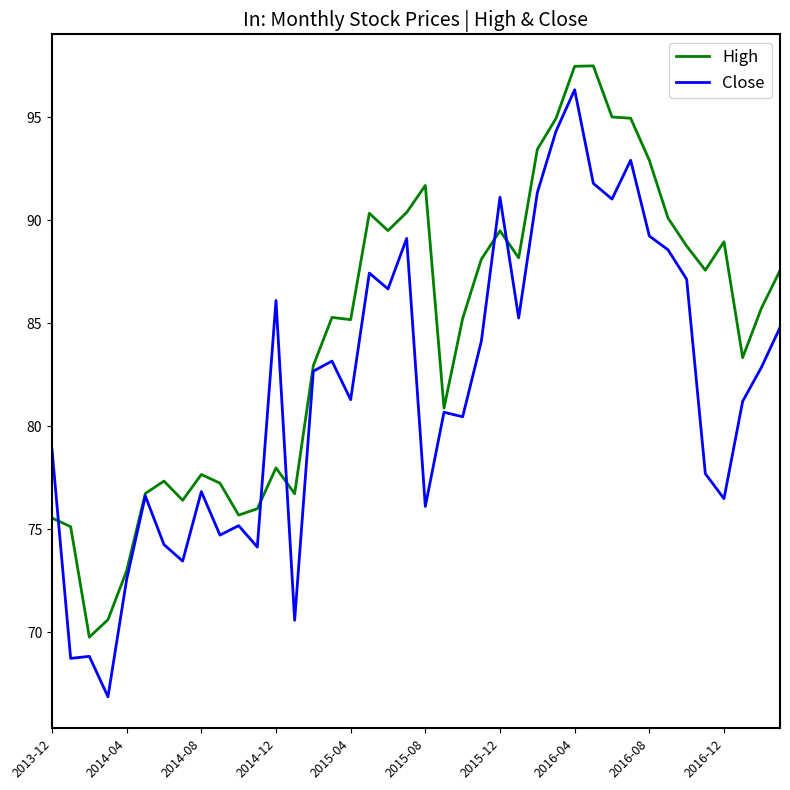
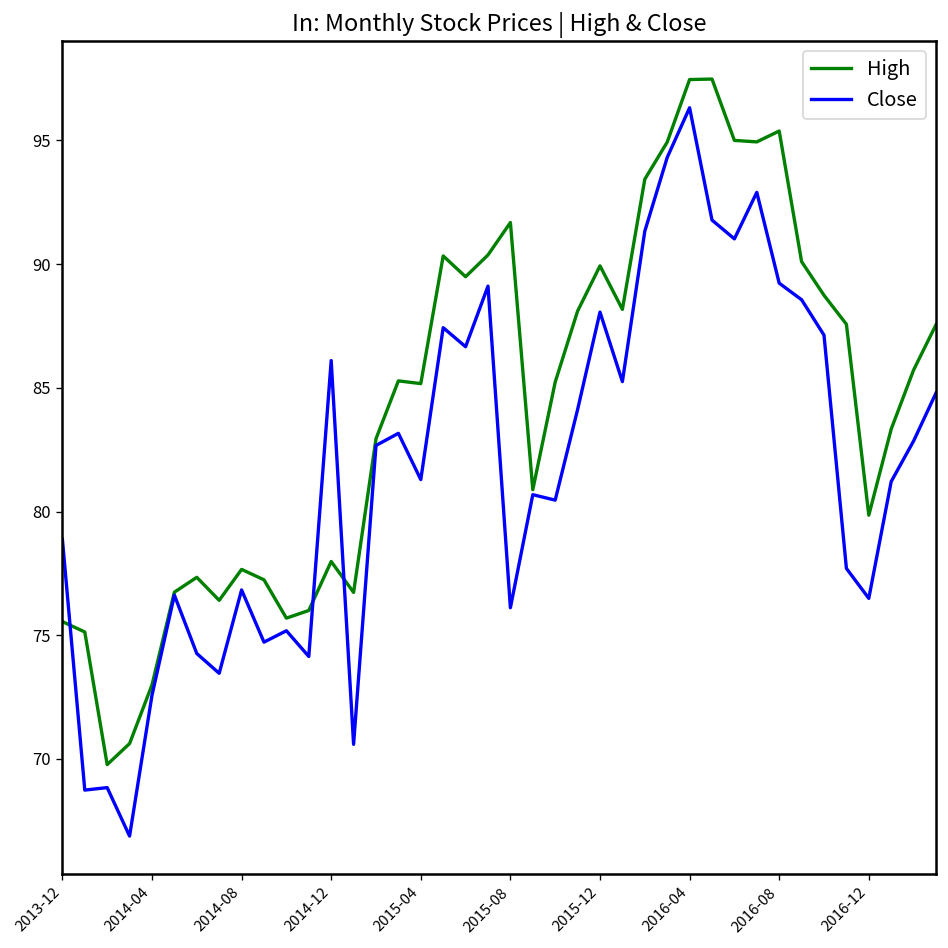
  {
    "High": {
      "2013-12": 75.6,
      "2014-04": 73.0,
      "2014-08": 77.7,
      "2014-12": 78.0,
      "2015-04": 85.2,
      "2015-08": 91.7,
-     "2015-12": 89.5,
+     "2015-12": 89.9,
      "2016-04": 97.5,
-     "2016-08": 92.9,
-     "2016-12": 89.0
+     "2016-08": 95.4,
+     "2016-12": 79.9
    },
    "Close": {
      "2013-12": 78.9,
      "2014-04": 72.6,
      "2014-08": 76.8,
      "2014-12": 86.1,
      "2015-04": 81.3,
      "2015-08": 76.1,
-     "2015-12": 91.1,
+     "2015-12": 88.1,
      "2016-04": 96.3,
      "2016-08": 89.2,
      "2016-12": 76.5
    }
  }
